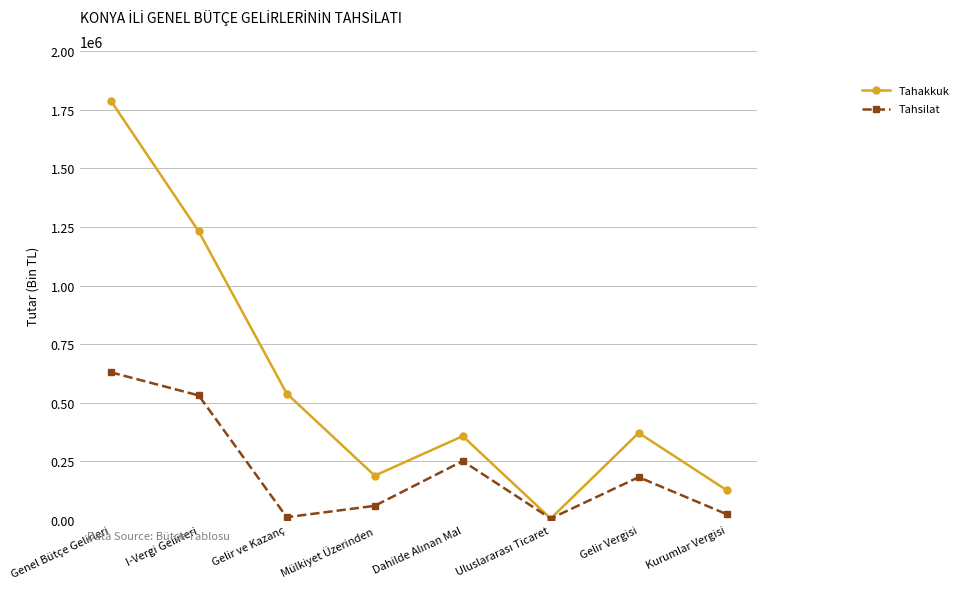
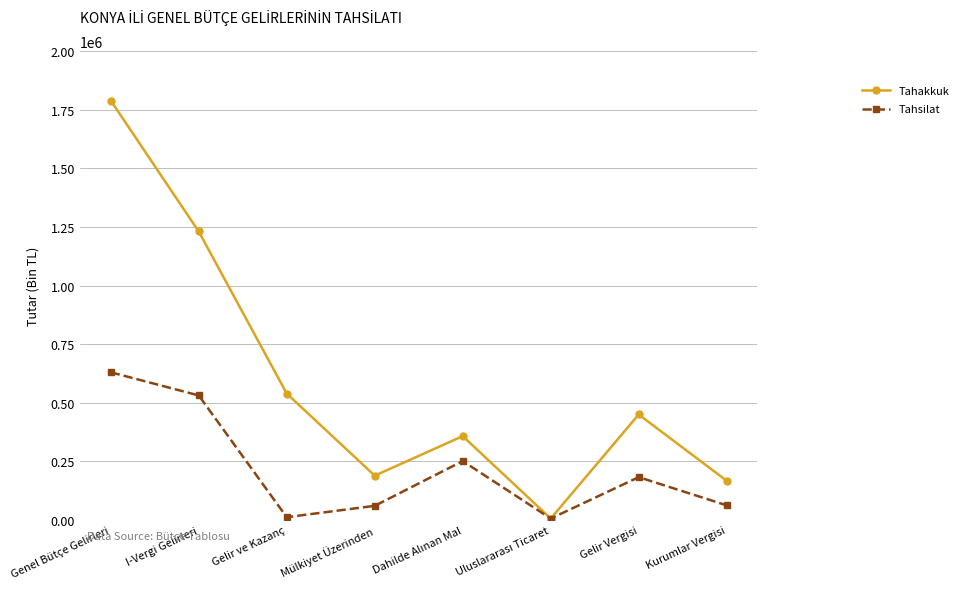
  {
    "Tahakkuk": {
      "Genel Bütçe Gelirleri": 1790000,
      "I-Vergi Gelirleri": 1230000,
      "Gelir ve Kazanç": 540000,
      "Mülkiyet Üzerinden": 190000,
      "Dahilde Alınan Mal": 360000,
-     "Gelir Vergisi": 370000,
-     "Kurumlar Vergisi": 130000
+     "Gelir Vergisi": 450000,
+     "Kurumlar Vergisi": 170000
    },
    "Tahsilat": {
      "Genel Bütçe Gelirleri": 630000,
      "I-Vergi Gelirleri": 530000,
      "Gelir ve Kazanç": 10000,
      "Mülkiyet Üzerinden": 60000,
      "Dahilde Alınan Mal": 250000,
      "Gelir Vergisi": 180000,
-     "Kurumlar Vergisi": 30000
+     "Kurumlar Vergisi": 60000
    }
  }
